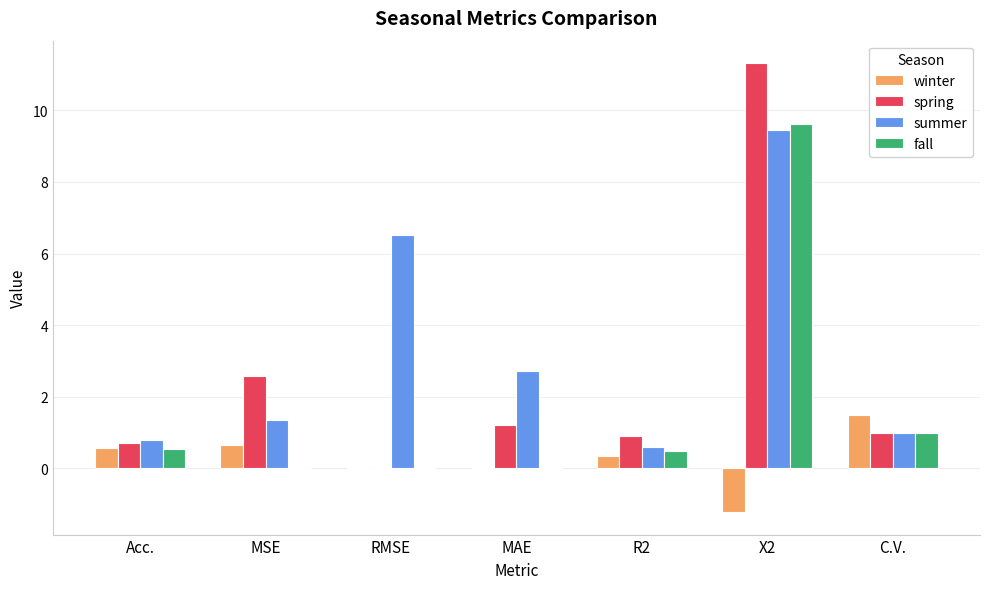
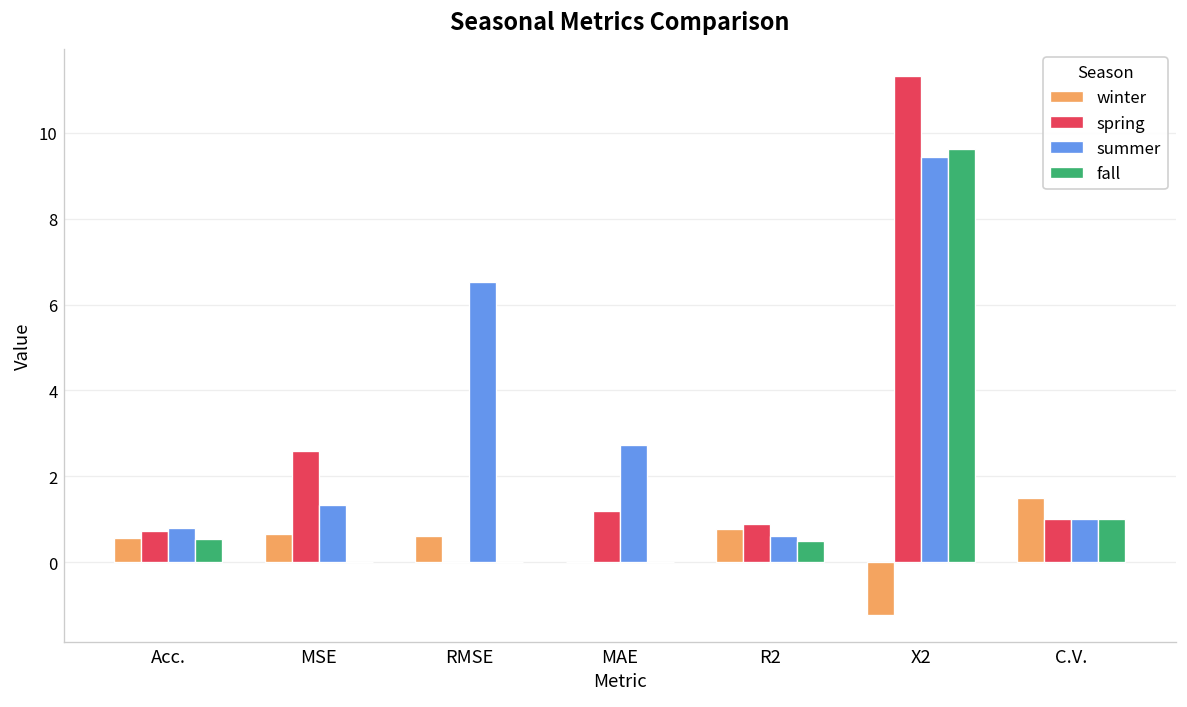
  {
    "winter": {
      "Acc.": 0.6,
      "MSE": 0.7,
-     "RMSE": 0.0,
-     "R2": 0.4,
+     "RMSE": 0.6,
+     "R2": 0.8,
      "X2": -1.2,
      "C.V.": 1.5
    },
    "spring": {
      "Acc.": 0.7,
      "MSE": 2.6,
      "MAE": 1.2,
      "R2": 0.9,
      "X2": 11.3,
      "C.V.": 1.0
    },
    "summer": {
      "Acc.": 0.8,
      "MSE": 1.3,
      "RMSE": 6.5,
      "MAE": 2.7,
      "R2": 0.6,
      "X2": 9.4,
      "C.V.": 1.0
    },
    "fall": {
      "Acc.": 0.5,
      "R2": 0.5,
      "X2": 9.6,
      "C.V.": 1.0
    }
  }
